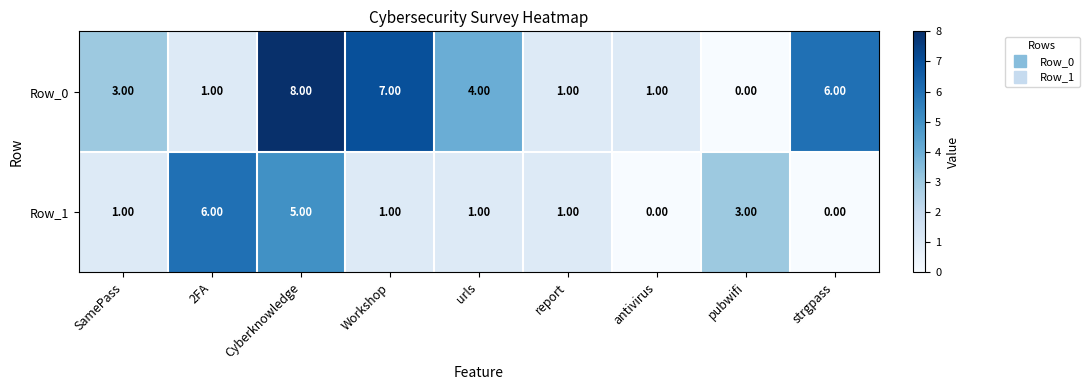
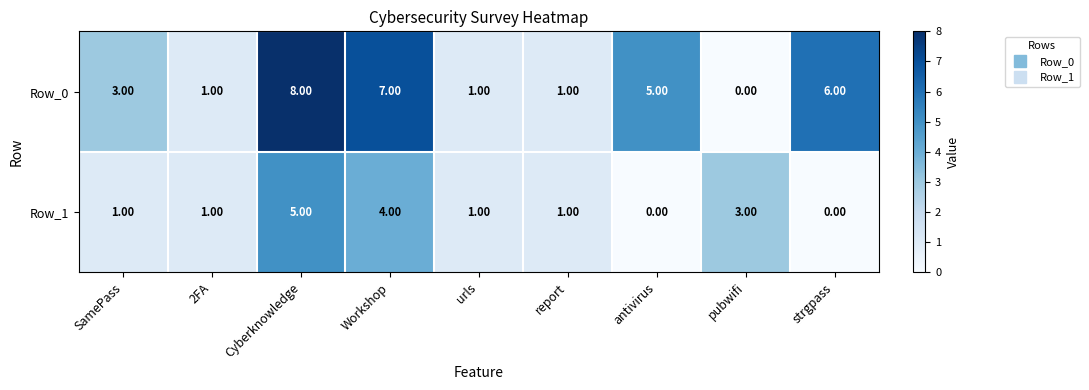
  {
    "Row_0": {
      "SamePass": 3.00,
      "2FA": 1.00,
      "Cyberknowledge": 8.00,
      "Workshop": 7.00,
-     "urls": 4.00,
+     "urls": 1.00,
      "report": 1.00,
-     "antivirus": 1.00,
+     "antivirus": 5.00,
      "pubwifi": 0.00,
      "strgpass": 6.00
    },
    "Row_1": {
      "SamePass": 1.00,
-     "2FA": 6.00,
+     "2FA": 1.00,
      "Cyberknowledge": 5.00,
-     "Workshop": 1.00,
+     "Workshop": 4.00,
      "urls": 1.00,
      "report": 1.00,
      "antivirus": 0.00,
      "pubwifi": 3.00,
      "strgpass": 0.00
    }
  }
